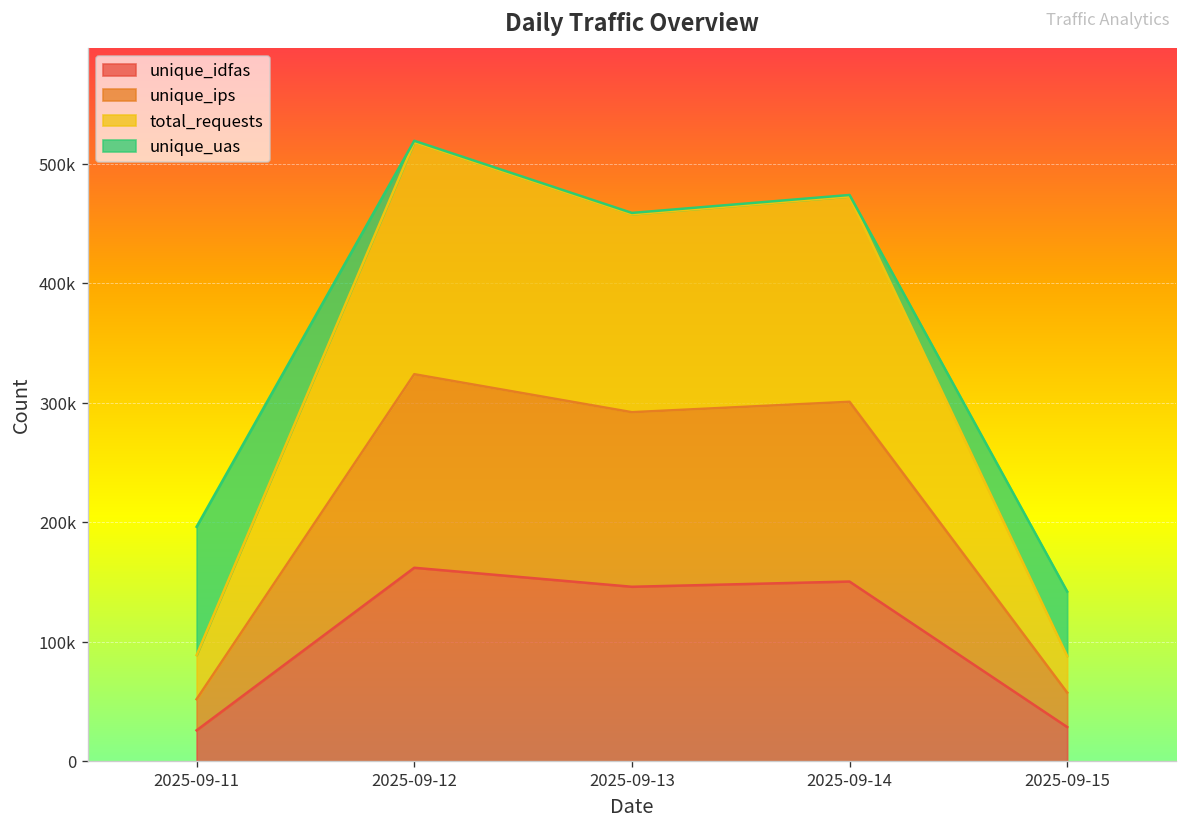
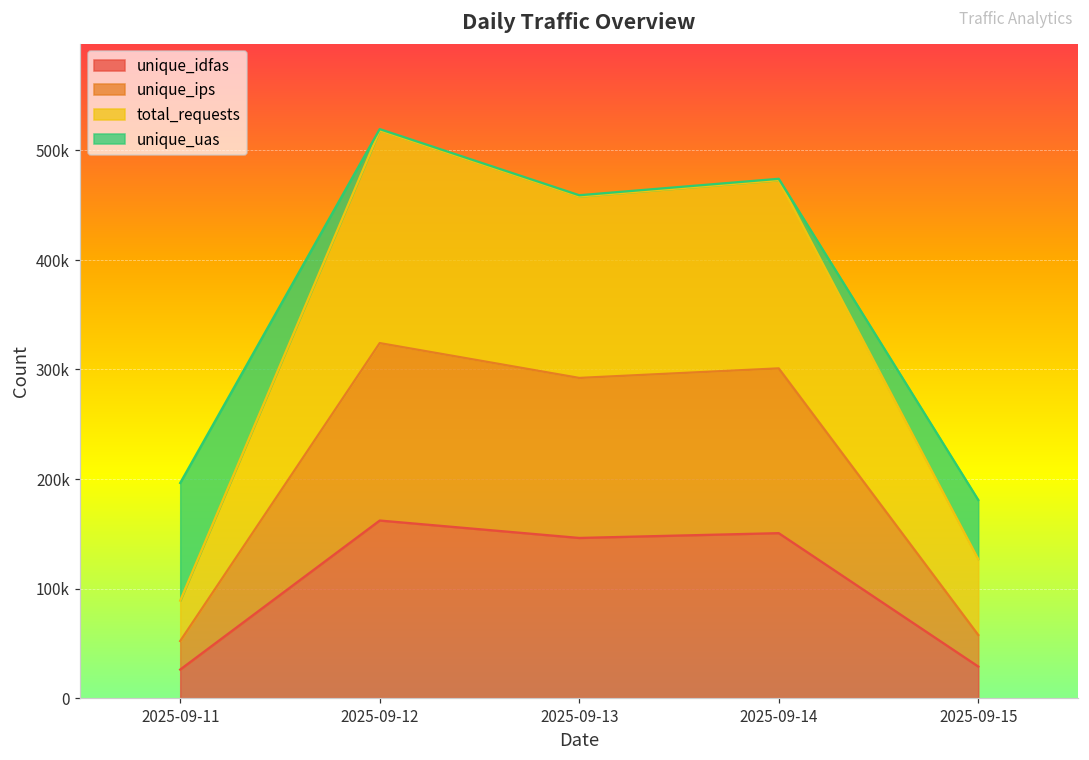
  {
    "total_requests": {
      "2025-09-11": 40000,
-     "2025-09-15": 30000
+     "2025-09-15": 70000
    },
    "unique_uas": {
      "2025-09-11": 110000,
      "2025-09-15": 50000
    }
  }
